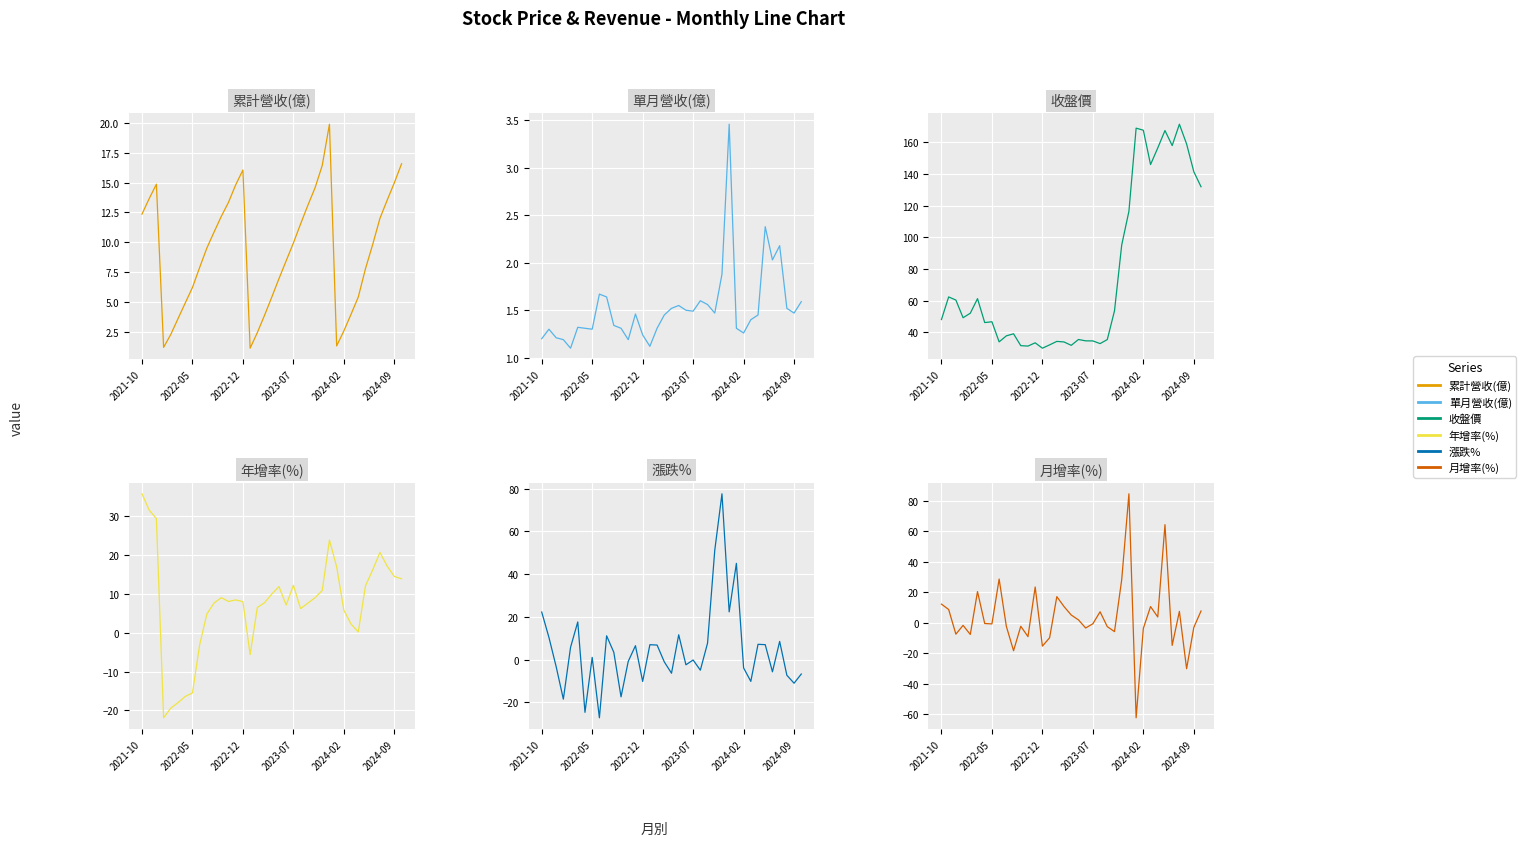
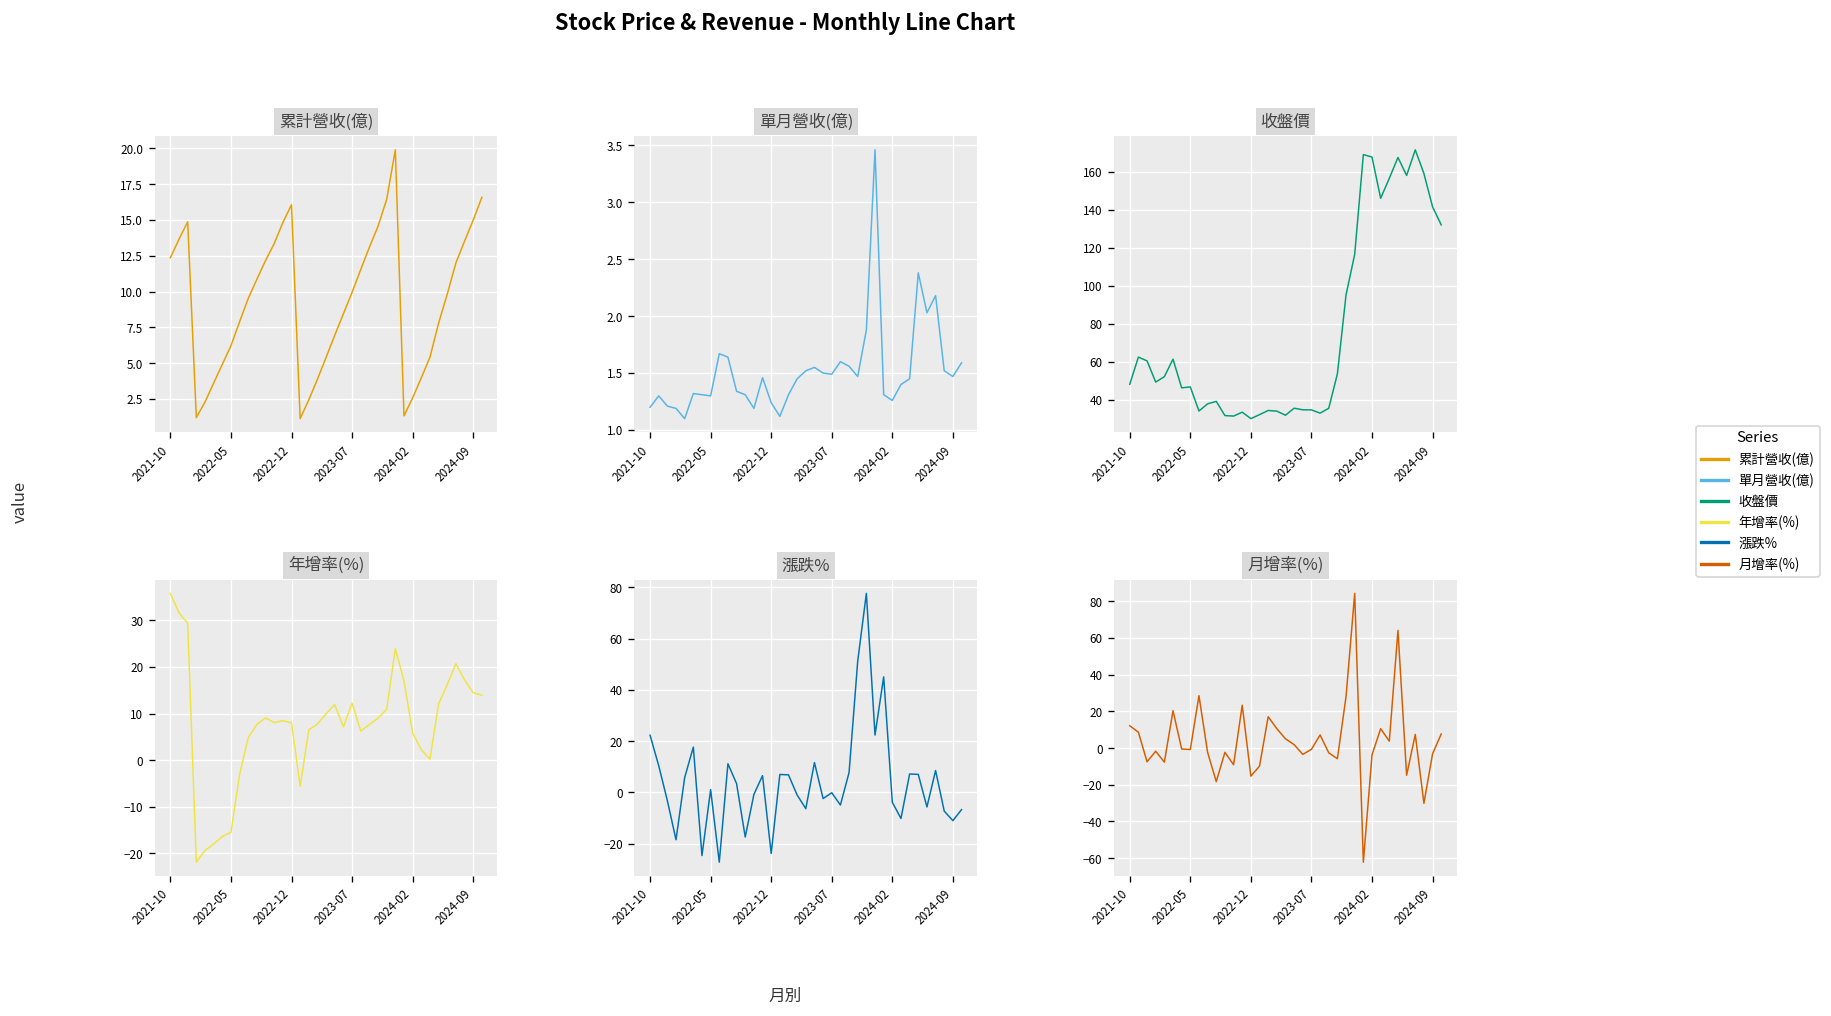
  {
    "累計營收(億)": {
      "2021-10": 12.4,
      "2022-05": 6.2,
      "2022-12": 16.1,
      "2023-07": 9.9,
      "2024-02": 2.6,
      "2024-09": 15.0
    },
    "單月營收(億)": {
      "2021-10": 1.2,
      "2022-05": 1.3,
      "2022-12": 1.2,
      "2023-07": 1.5,
      "2024-02": 1.3,
      "2024-09": 1.5
    },
    "收盤價": {
      "2021-10": 48,
      "2022-05": 47,
      "2022-12": 30,
      "2023-07": 35,
      "2024-02": 168,
      "2024-09": 142
    },
    "年增率(%)": {
      "2021-10": 36,
      "2022-05": -16,
      "2022-12": 8,
      "2023-07": 12,
      "2024-02": 6,
      "2024-09": 15
    },
    "漲跌%": {
      "2021-10": 22,
      "2022-05": 1,
-     "2022-12": -10,
+     "2022-12": -24,
      "2023-07": 0,
      "2024-02": -4,
      "2024-09": -11
    },
    "月增率(%)": {
      "2021-10": 12,
      "2022-05": -1,
      "2022-12": -15,
      "2023-07": -1,
      "2024-02": -4,
      "2024-09": -3
    }
  }
